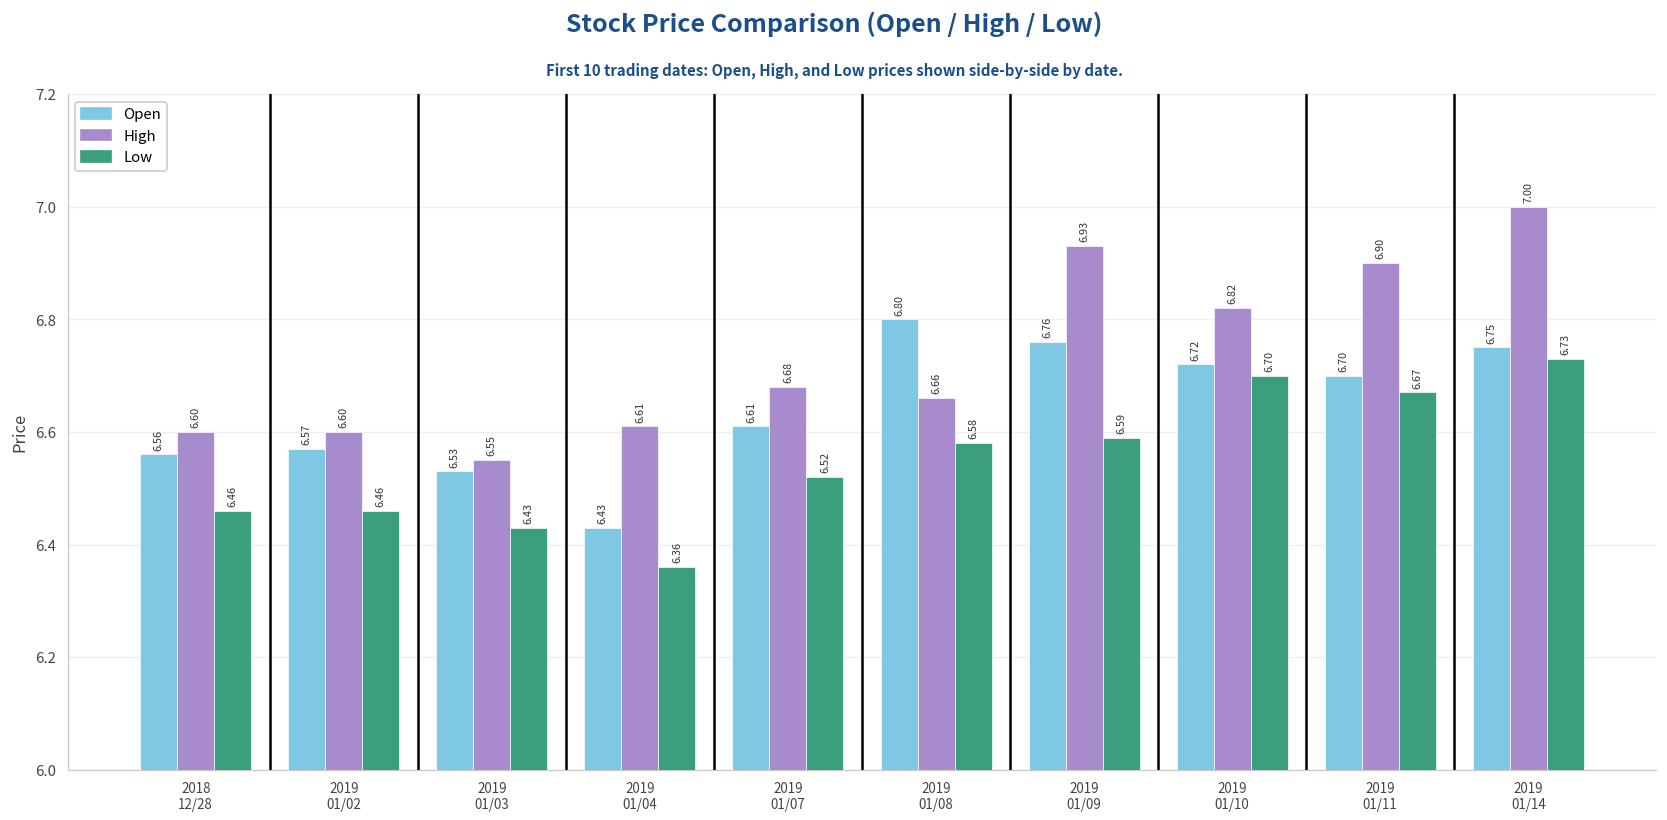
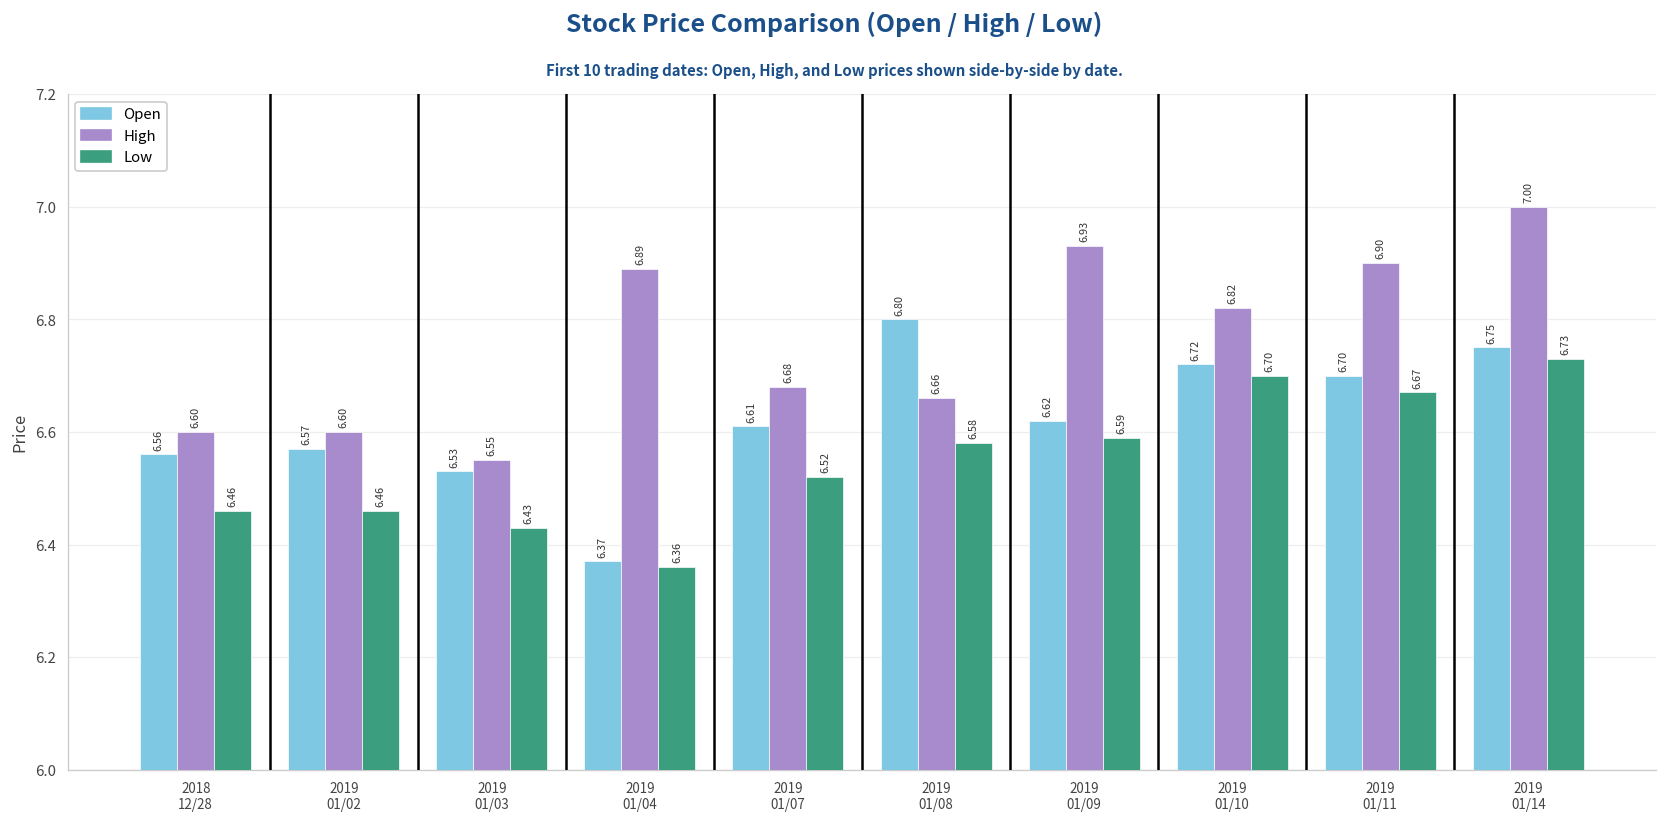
  {
    "Open": {
      "2018 12/28": 6.56,
      "2019 01/02": 6.57,
      "2019 01/03": 6.53,
-     "2019 01/04": 6.43,
+     "2019 01/04": 6.37,
      "2019 01/07": 6.61,
      "2019 01/08": 6.80,
-     "2019 01/09": 6.76,
+     "2019 01/09": 6.62,
      "2019 01/10": 6.72,
      "2019 01/11": 6.70,
      "2019 01/14": 6.75
    },
    "High": {
      "2018 12/28": 6.60,
      "2019 01/02": 6.60,
      "2019 01/03": 6.55,
-     "2019 01/04": 6.61,
+     "2019 01/04": 6.89,
      "2019 01/07": 6.68,
      "2019 01/08": 6.66,
      "2019 01/09": 6.93,
      "2019 01/10": 6.82,
      "2019 01/11": 6.90,
      "2019 01/14": 7.00
    },
    "Low": {
      "2018 12/28": 6.46,
      "2019 01/02": 6.46,
      "2019 01/03": 6.43,
      "2019 01/04": 6.36,
      "2019 01/07": 6.52,
      "2019 01/08": 6.58,
      "2019 01/09": 6.59,
      "2019 01/10": 6.70,
      "2019 01/11": 6.67,
      "2019 01/14": 6.73
    }
  }
